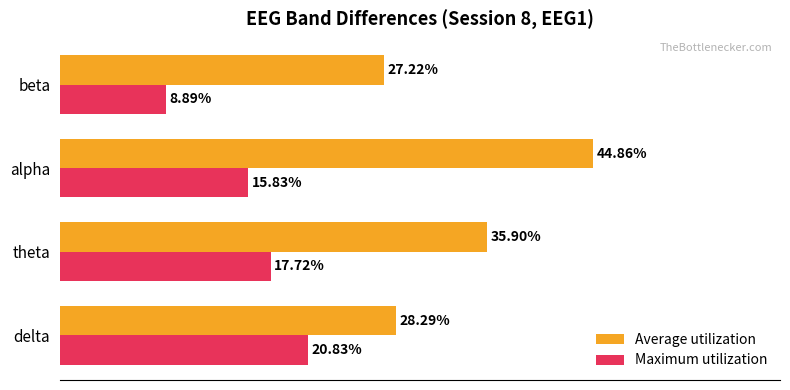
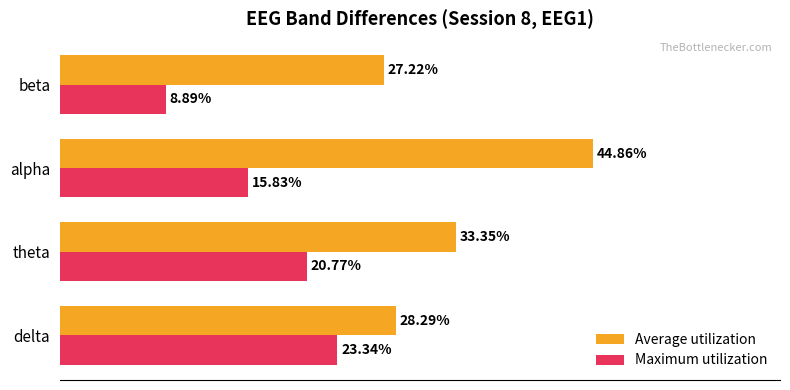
  {
    "Average utilization": {
      "beta": "27.22%",
      "alpha": "44.86%",
-     "theta": "35.90%",
+     "theta": "33.35%",
      "delta": "28.29%"
    },
    "Maximum utilization": {
      "beta": "8.89%",
      "alpha": "15.83%",
-     "theta": "17.72%",
-     "delta": "20.83%"
+     "theta": "20.77%",
+     "delta": "23.34%"
    }
  }
